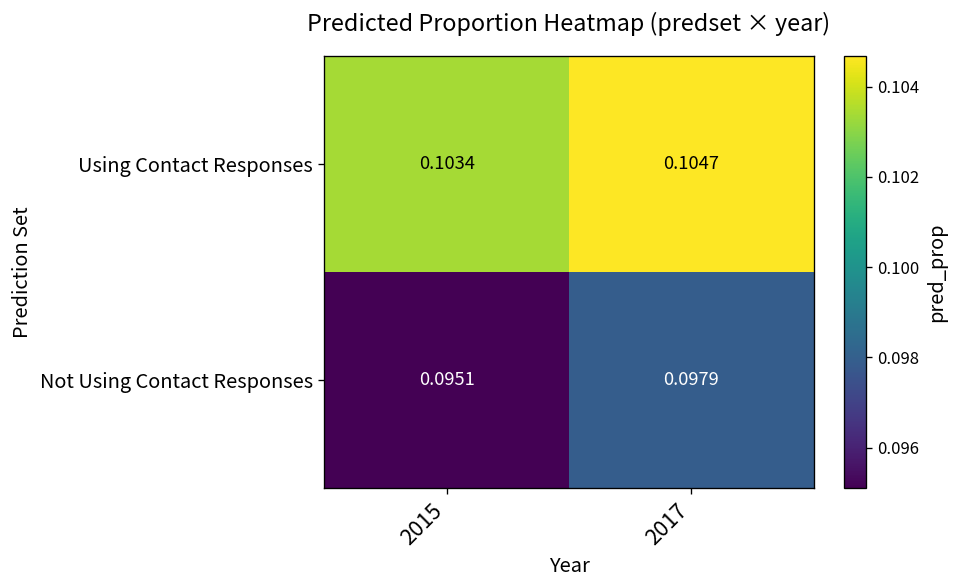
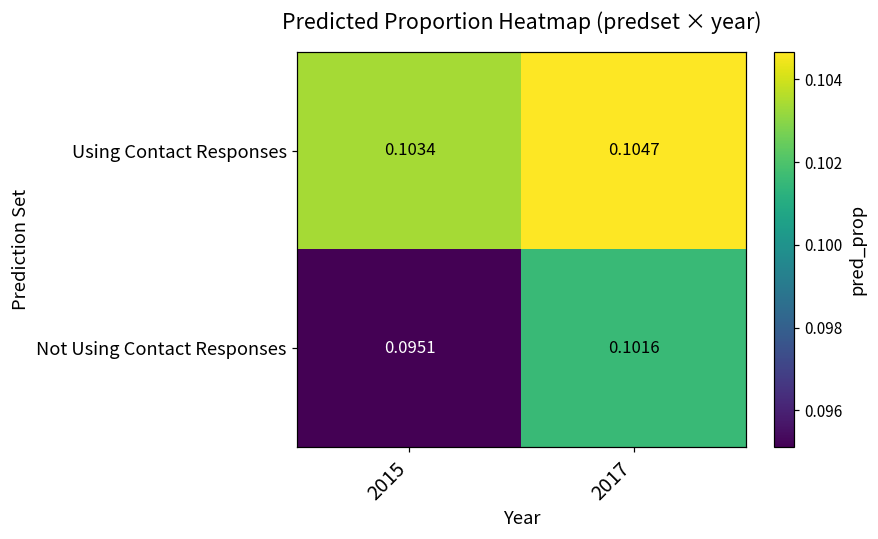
  {
    "Using Contact Responses": {
      "2015": 0.1034,
      "2017": 0.1047
    },
    "Not Using Contact Responses": {
      "2015": 0.0951,
-     "2017": 0.0979
+     "2017": 0.1016
    }
  }
